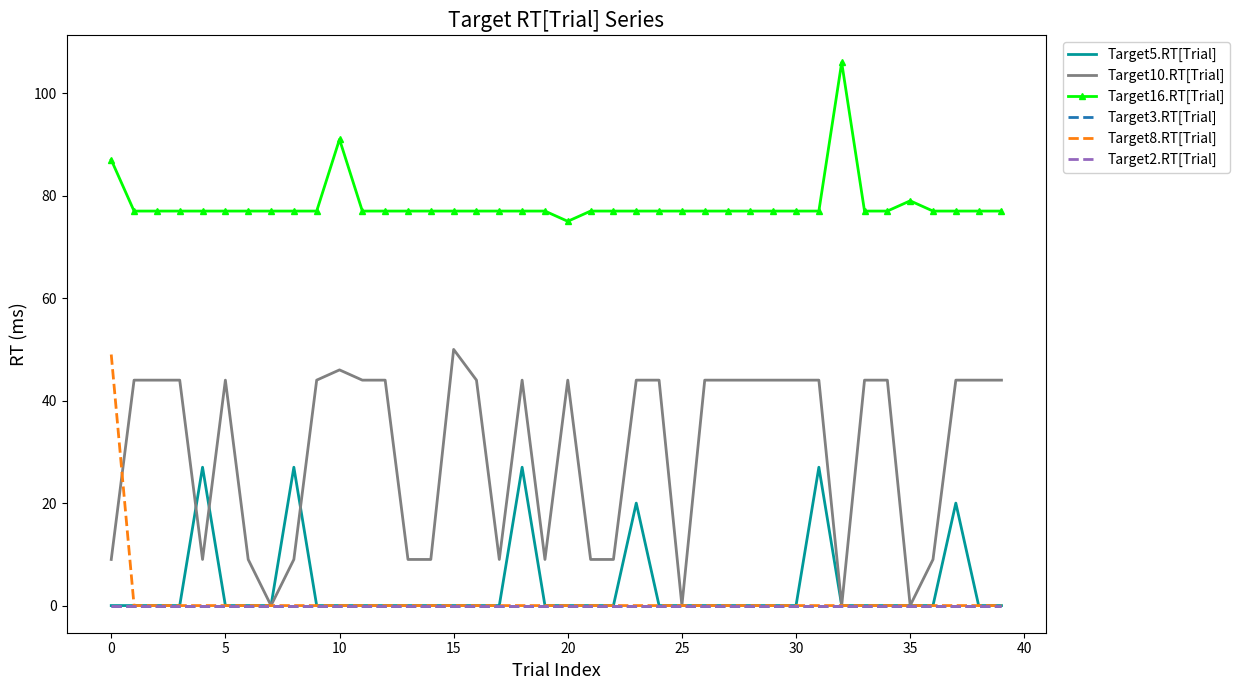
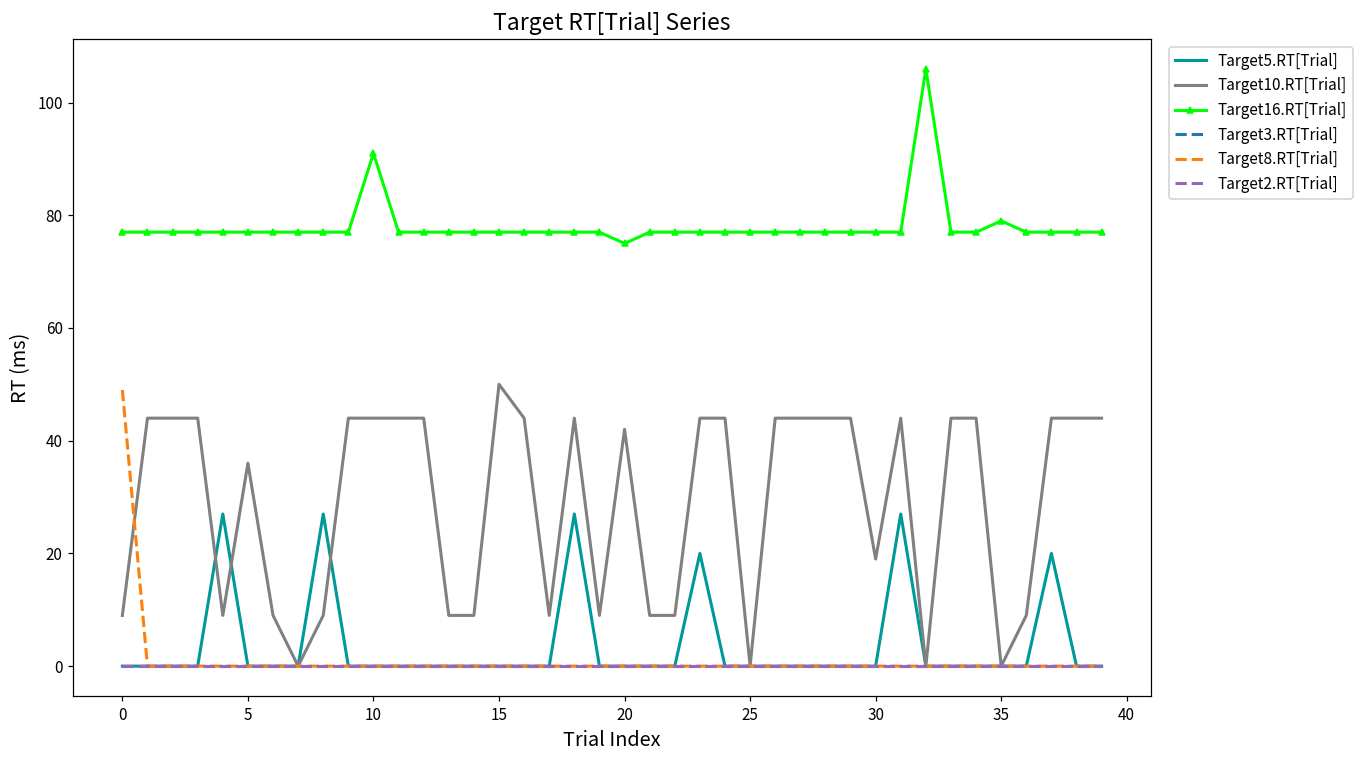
  {
    "Target10.RT[Trial]": {
      "0": 9,
-     "5": 44,
-     "10": 46,
+     "5": 36,
+     "10": 44,
      "15": 50,
-     "20": 44,
-     "30": 44
+     "20": 42,
+     "30": 19
    },
    "Target16.RT[Trial]": {
-     "0": 87,
+     "0": 77,
      "5": 77,
      "10": 91,
      "15": 77,
      "20": 75,
      "25": 77,
      "30": 77,
      "35": 79
    },
    "Target8.RT[Trial]": {
      "0": 49
    }
  }
